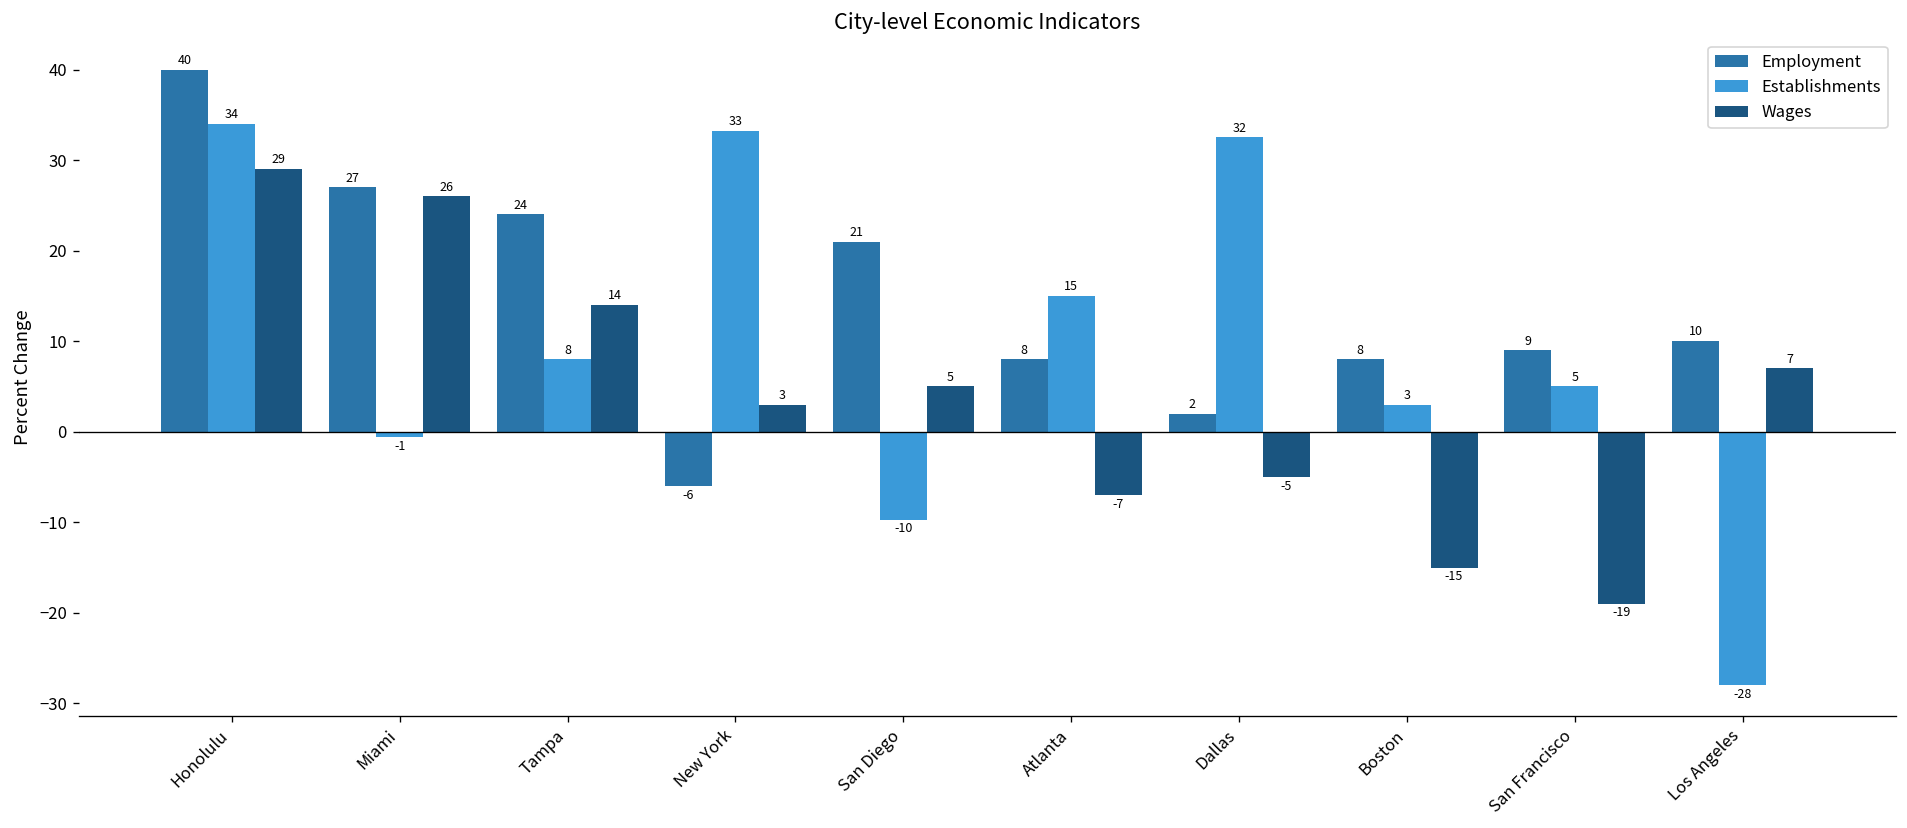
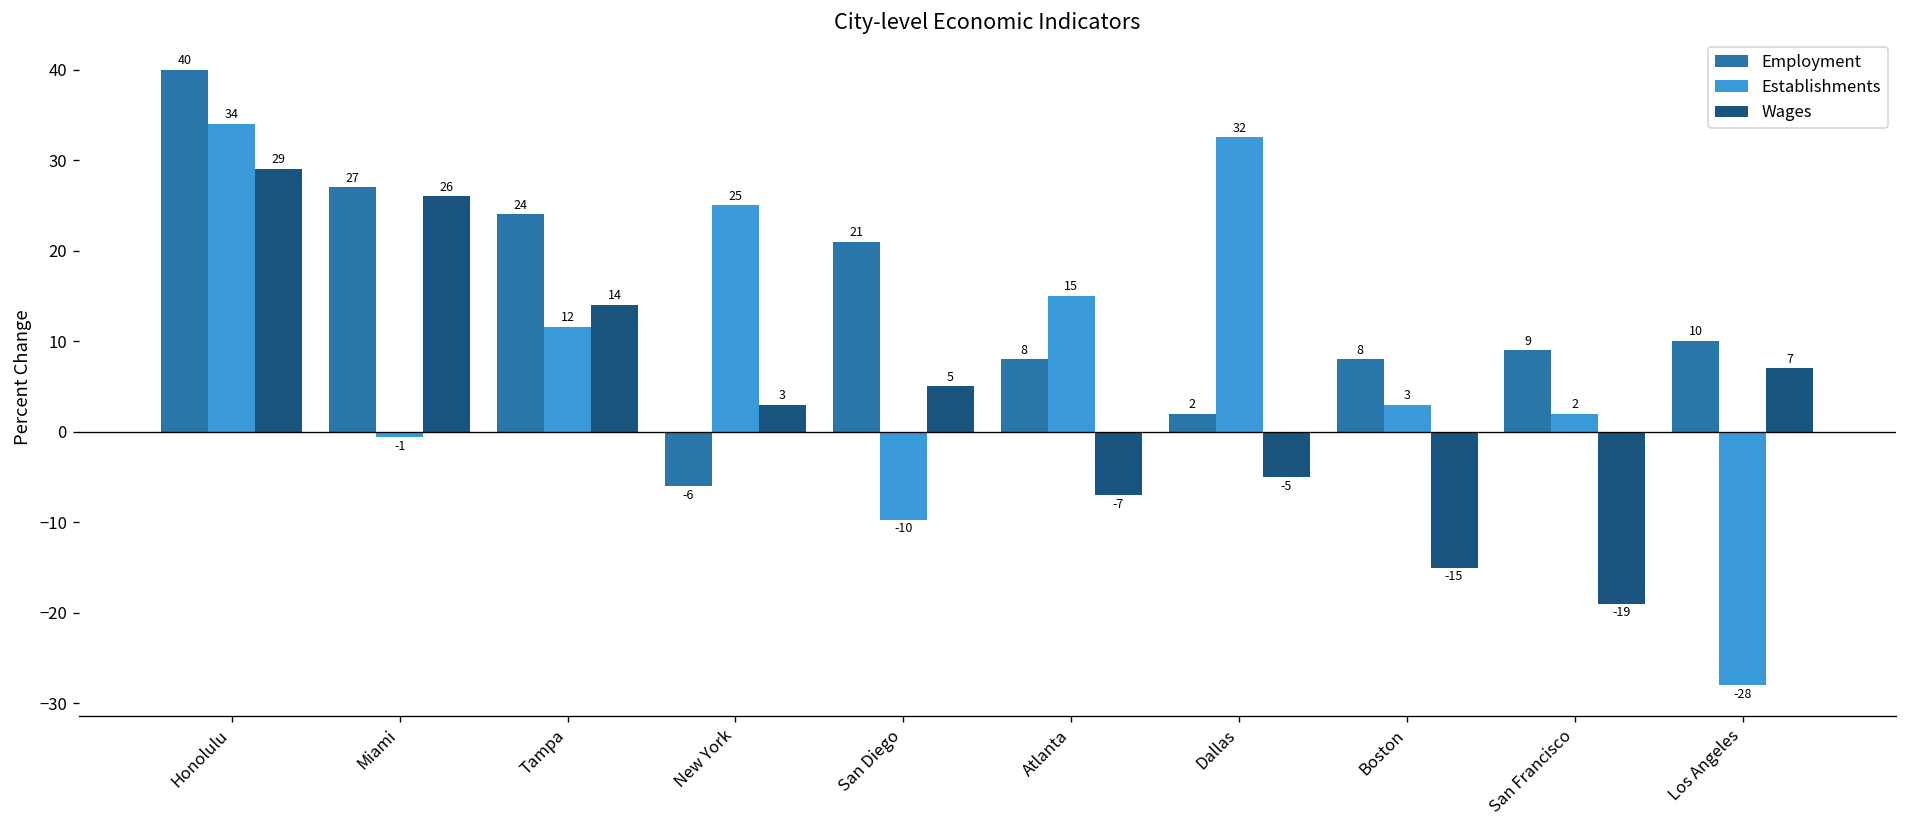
  {
    "Establishments": {
      "Honolulu": 34,
      "Miami": -1,
-     "Tampa": 8,
-     "New York": 33,
+     "Tampa": 12,
+     "New York": 25,
      "San Diego": -10,
      "Atlanta": 15,
      "Dallas": 32,
      "Boston": 3,
-     "San Francisco": 5,
+     "San Francisco": 2,
      "Los Angeles": -28
    }
  }
